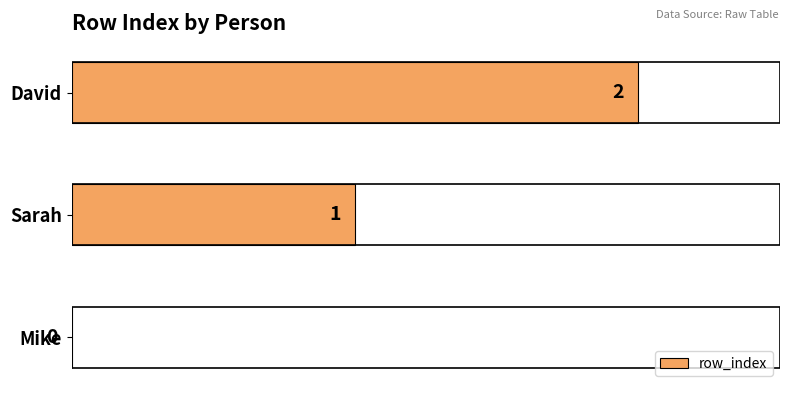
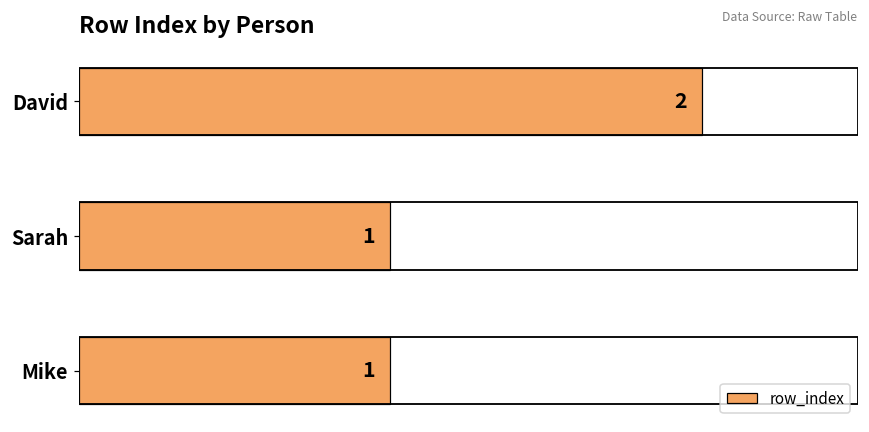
  {
    "David": 2,
    "Sarah": 1,
-   "Mike": 0
+   "Mike": 1
  }
